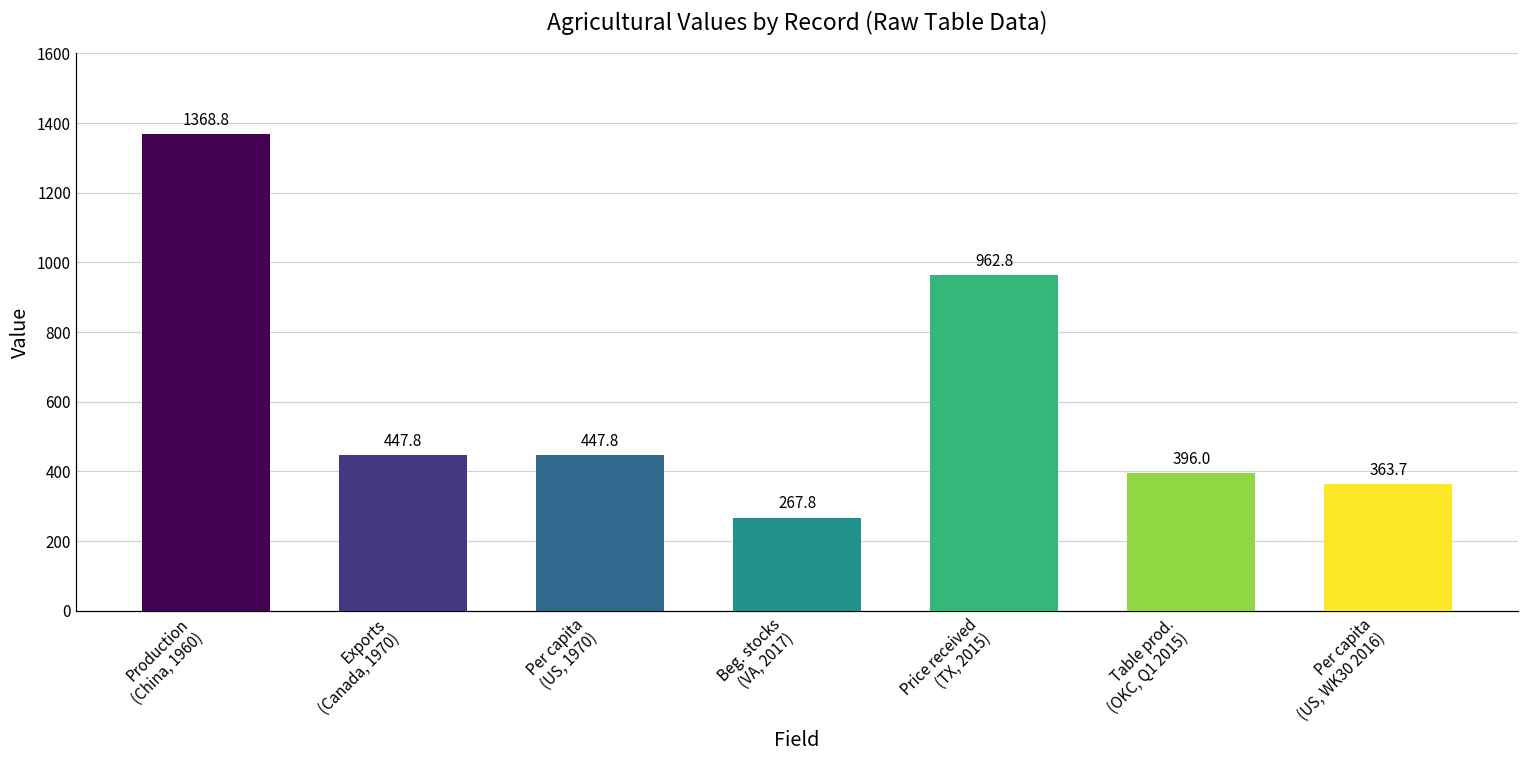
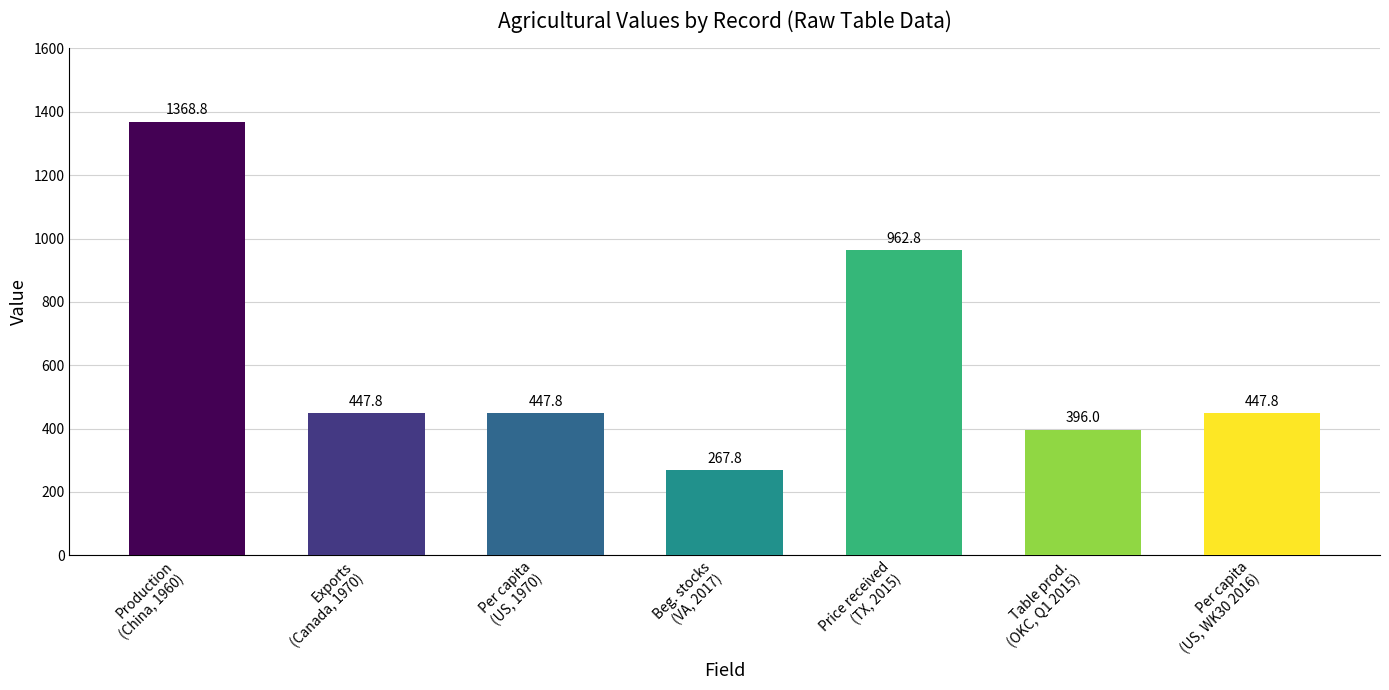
  {
    "Production (China, 1960)": 1368.8,
    "Exports (Canada, 1970)": 447.8,
    "Per capita (US, 1970)": 447.8,
    "Beg. stocks (VA, 2017)": 267.8,
    "Price received (TX, 2015)": 962.8,
    "Table prod. (OKC, Q1 2015)": 396.0,
-   "Per capita (US, WK30 2016)": 363.7
+   "Per capita (US, WK30 2016)": 447.8
  }
